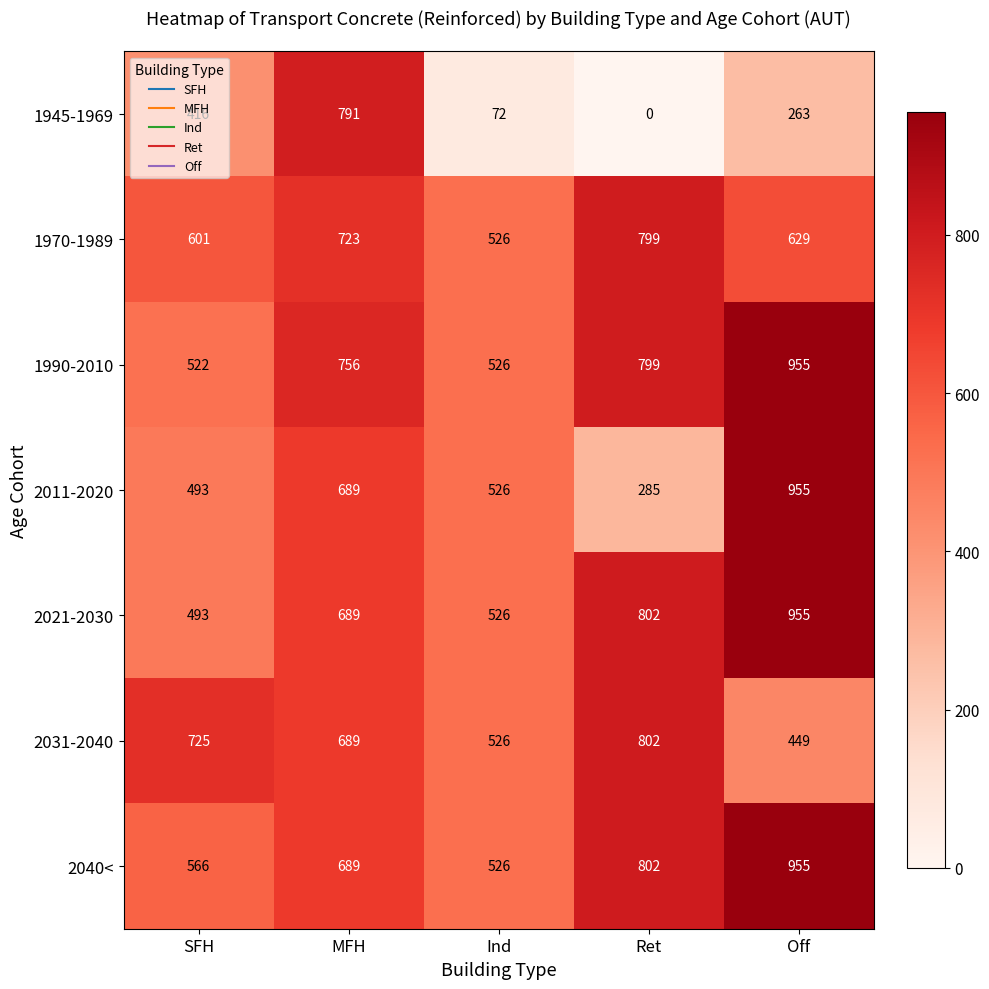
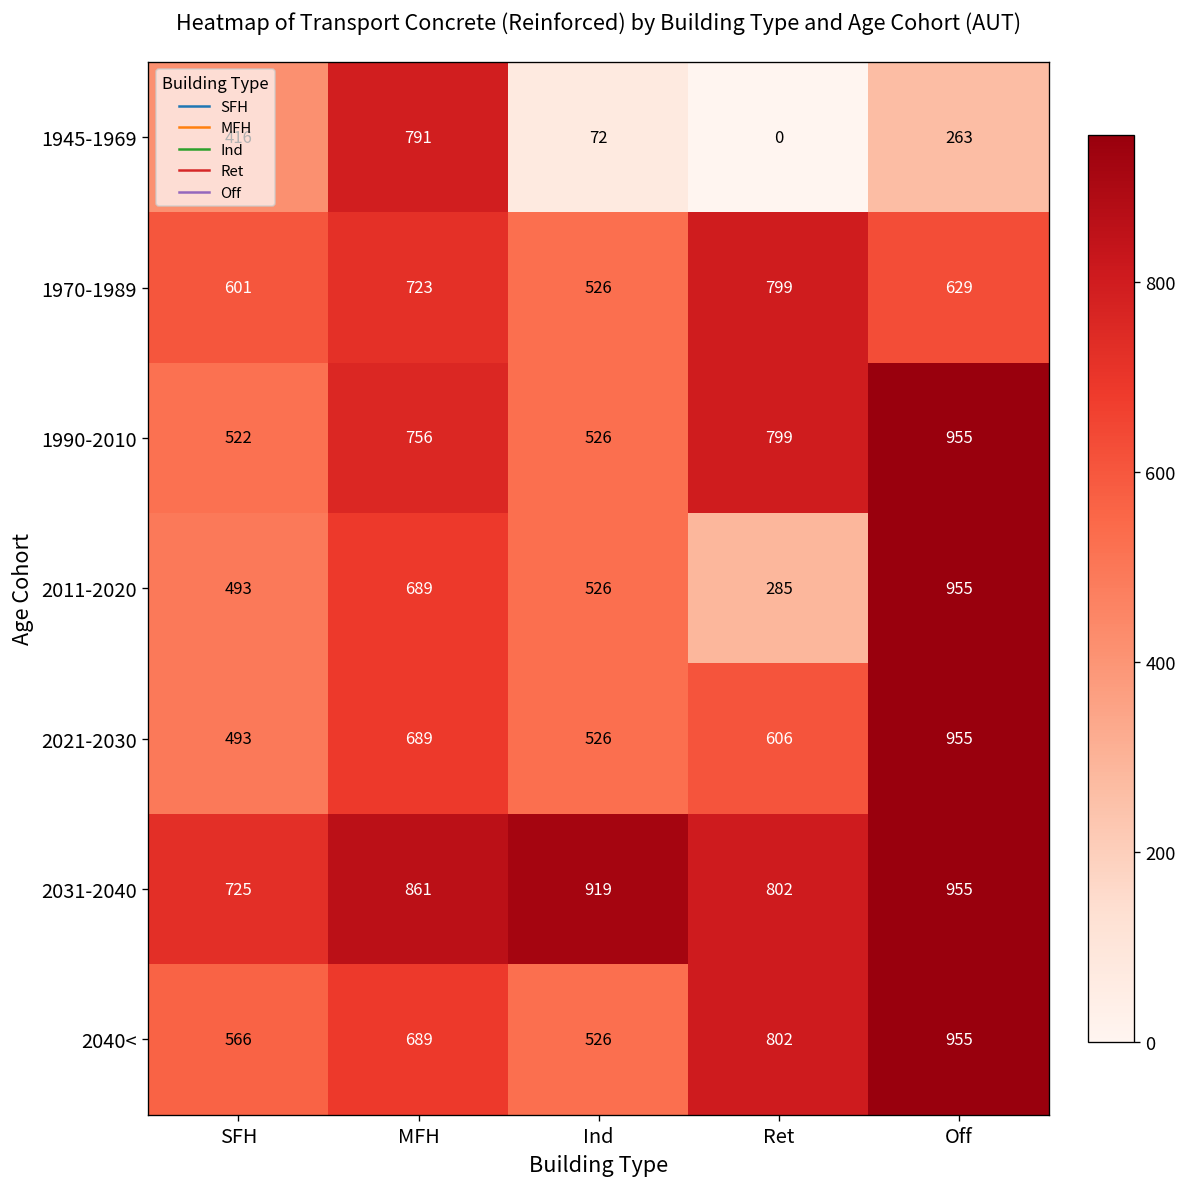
  {
    "1945-1969": {
      "MFH": 791,
      "Ind": 72,
      "Ret": 0,
      "Off": 263
    },
    "1970-1989": {
      "SFH": 601,
      "MFH": 723,
      "Ind": 526,
      "Ret": 799,
      "Off": 629
    },
    "1990-2010": {
      "SFH": 522,
      "MFH": 756,
      "Ind": 526,
      "Ret": 799,
      "Off": 955
    },
    "2011-2020": {
      "SFH": 493,
      "MFH": 689,
      "Ind": 526,
      "Ret": 285,
      "Off": 955
    },
    "2021-2030": {
      "SFH": 493,
      "MFH": 689,
      "Ind": 526,
-     "Ret": 802,
+     "Ret": 606,
      "Off": 955
    },
    "2031-2040": {
      "SFH": 725,
-     "MFH": 689,
-     "Ind": 526,
+     "MFH": 861,
+     "Ind": 919,
      "Ret": 802,
-     "Off": 449
+     "Off": 955
    },
    "2040<": {
      "SFH": 566,
      "MFH": 689,
      "Ind": 526,
      "Ret": 802,
      "Off": 955
    }
  }
